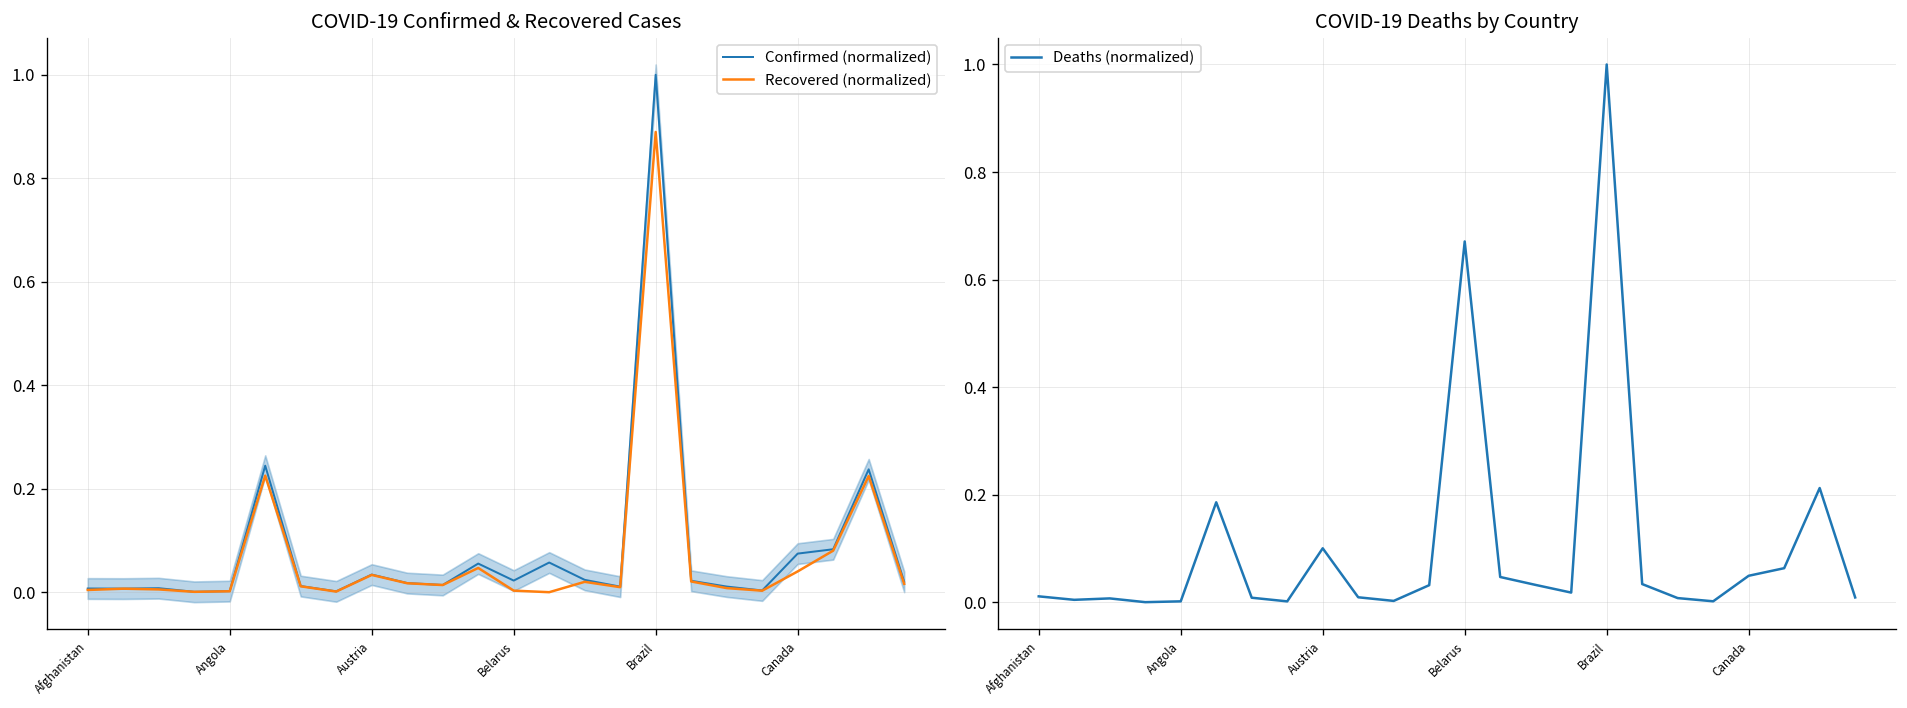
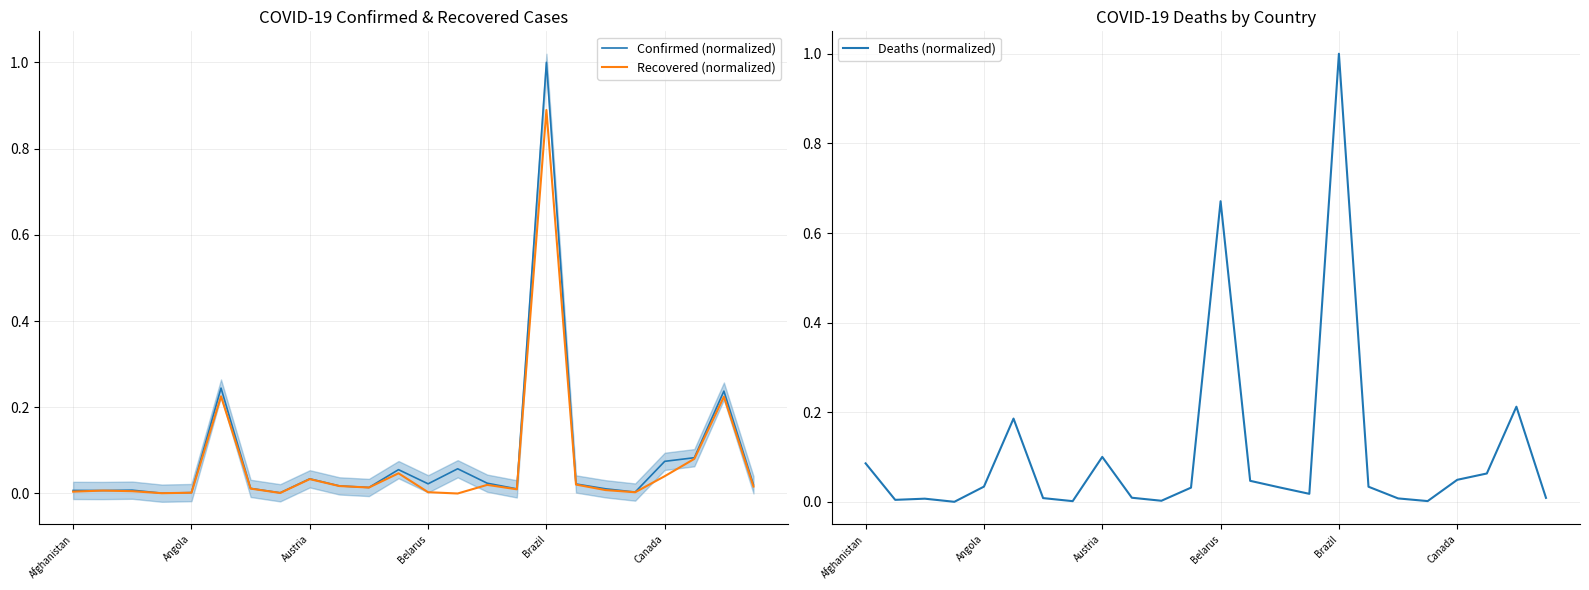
  {
    "COVID-19 Confirmed & Recovered Cases": {
      "Recovered (normalized)": {
        "Belarus": 0.00,
        "Brazil": 0.89,
        "Canada": 0.04
      }
    },
    "COVID-19 Deaths by Country": {
-     "Afghanistan": 0.01,
-     "Angola": 0.00,
+     "Afghanistan": 0.09,
+     "Angola": 0.03,
      "Austria": 0.10,
      "Belarus": 0.67,
      "Brazil": 1.00,
      "Canada": 0.05
    }
  }
